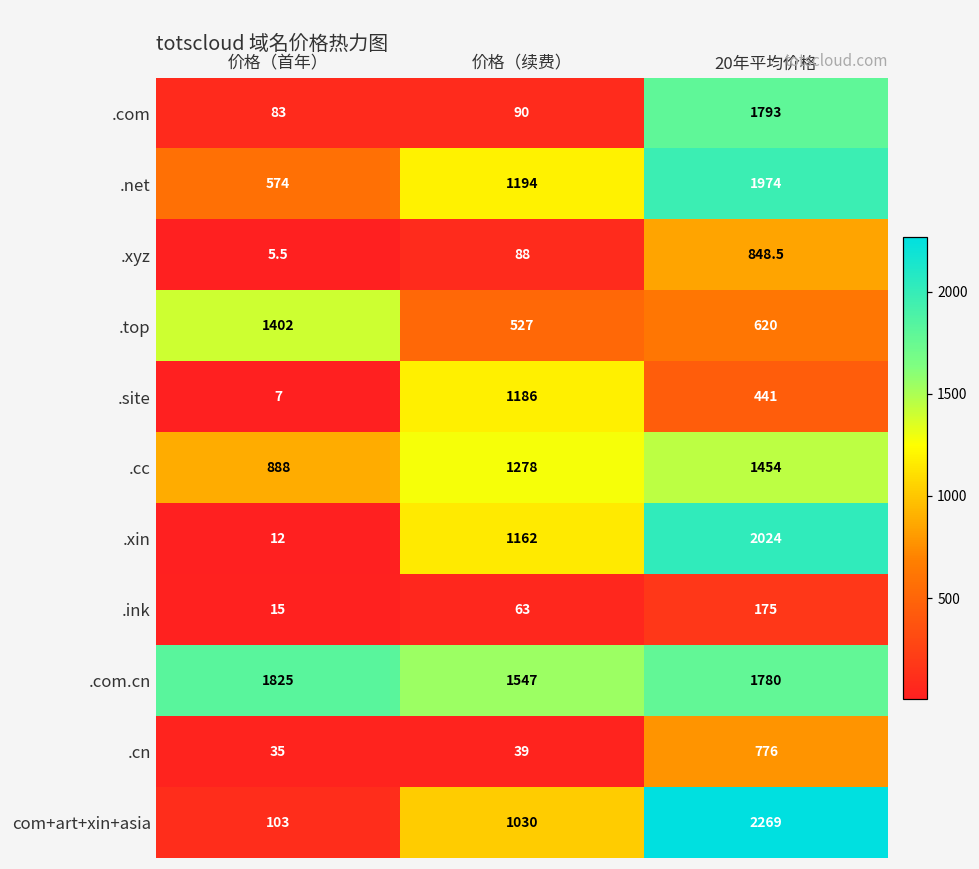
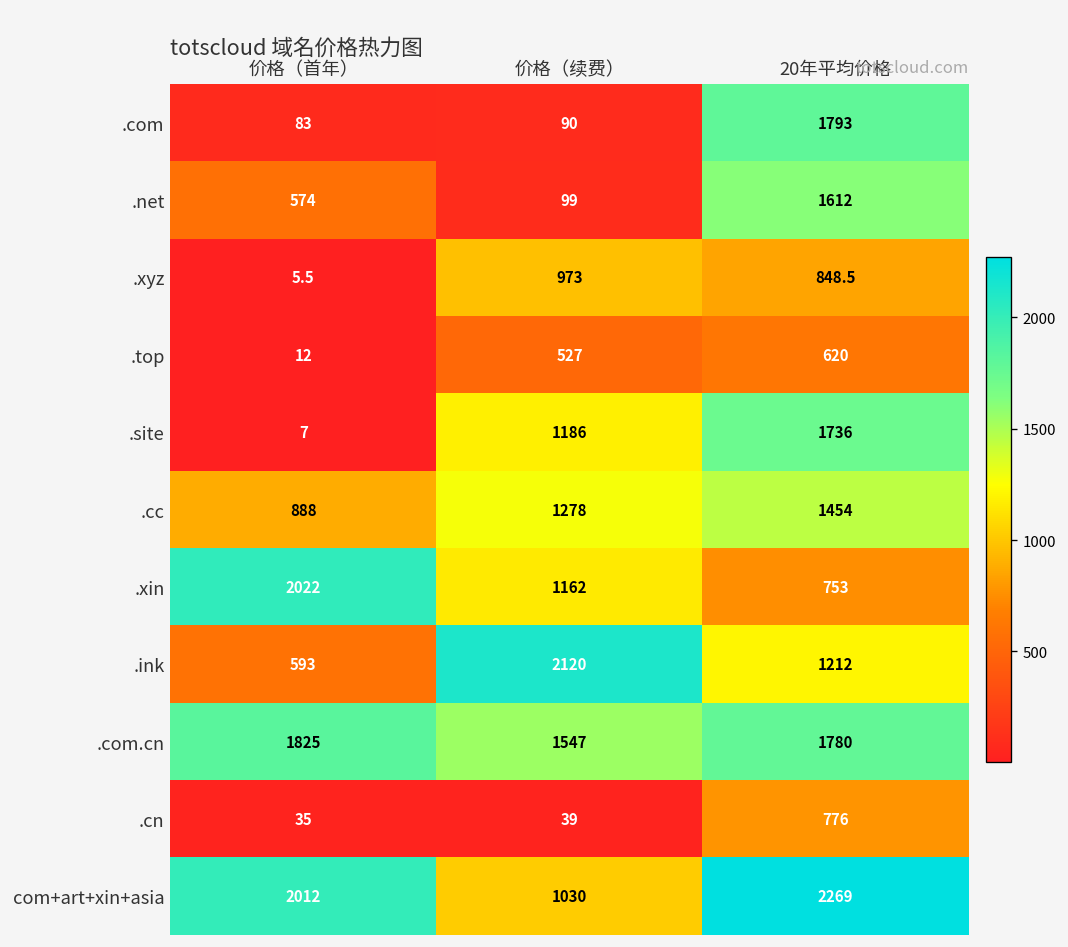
  {
    ".com": {
      "价格（首年）": 83,
      "价格（续费）": 90,
      "20年平均价格": 1793
    },
    ".net": {
      "价格（首年）": 574,
-     "价格（续费）": 1194,
-     "20年平均价格": 1974
+     "价格（续费）": 99,
+     "20年平均价格": 1612
    },
    ".xyz": {
      "价格（首年）": 5.5,
-     "价格（续费）": 88,
+     "价格（续费）": 973,
      "20年平均价格": 848.5
    },
    ".top": {
-     "价格（首年）": 1402,
+     "价格（首年）": 12,
      "价格（续费）": 527,
      "20年平均价格": 620
    },
    ".site": {
      "价格（首年）": 7,
      "价格（续费）": 1186,
-     "20年平均价格": 441
+     "20年平均价格": 1736
    },
    ".cc": {
      "价格（首年）": 888,
      "价格（续费）": 1278,
      "20年平均价格": 1454
    },
    ".xin": {
-     "价格（首年）": 12,
+     "价格（首年）": 2022,
      "价格（续费）": 1162,
-     "20年平均价格": 2024
+     "20年平均价格": 753
    },
    ".ink": {
-     "价格（首年）": 15,
-     "价格（续费）": 63,
-     "20年平均价格": 175
+     "价格（首年）": 593,
+     "价格（续费）": 2120,
+     "20年平均价格": 1212
    },
    ".com.cn": {
      "价格（首年）": 1825,
      "价格（续费）": 1547,
      "20年平均价格": 1780
    },
    ".cn": {
      "价格（首年）": 35,
      "价格（续费）": 39,
      "20年平均价格": 776
    },
    "com+art+xin+asia": {
-     "价格（首年）": 103,
+     "价格（首年）": 2012,
      "价格（续费）": 1030,
      "20年平均价格": 2269
    }
  }
